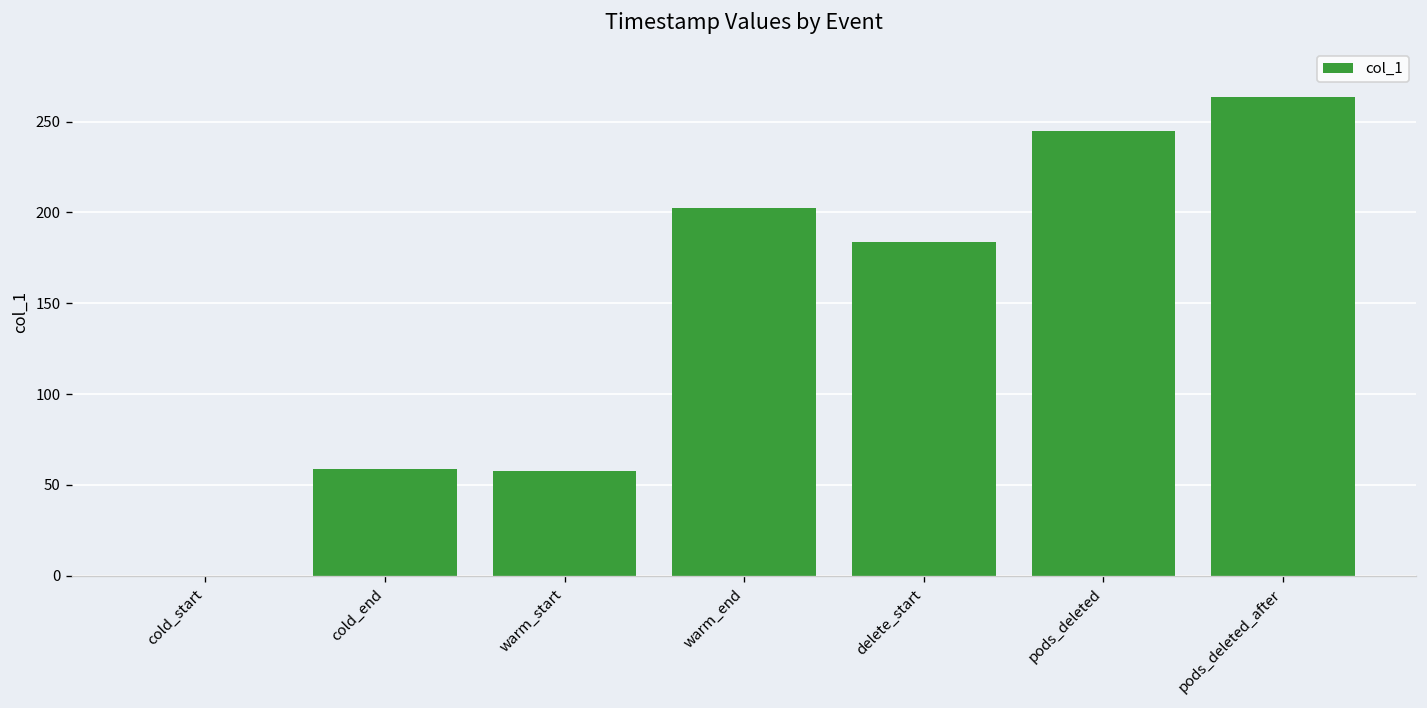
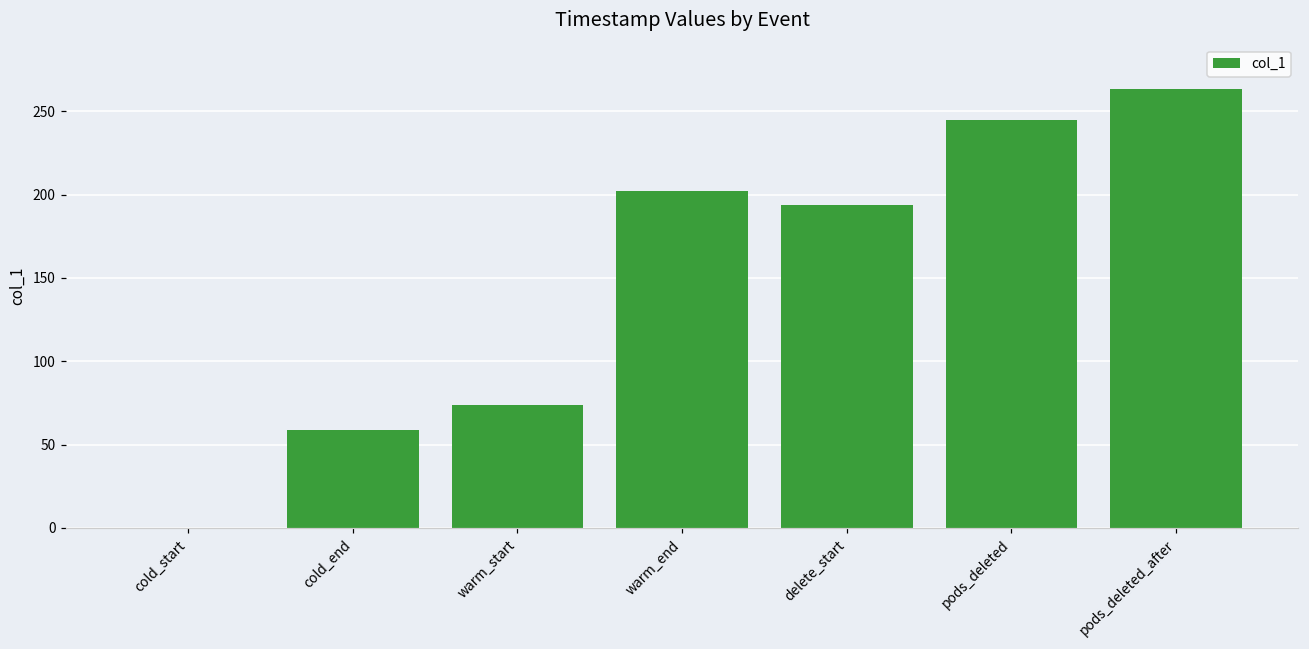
  {
    "cold_start": 0,
    "cold_end": 59,
-   "warm_start": 58,
+   "warm_start": 74,
    "warm_end": 202,
-   "delete_start": 184,
+   "delete_start": 194,
    "pods_deleted": 245,
    "pods_deleted_after": 264
  }
